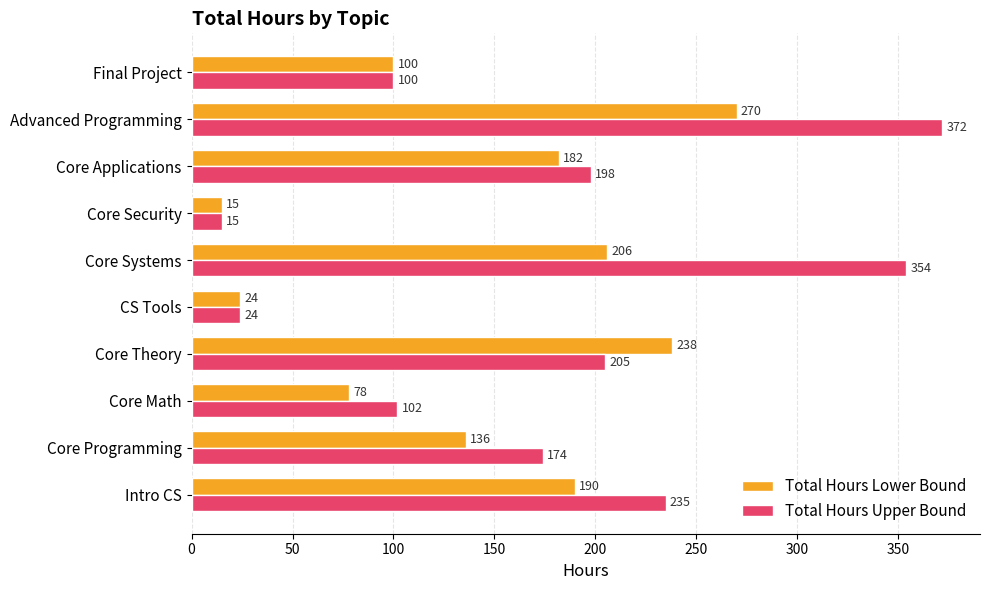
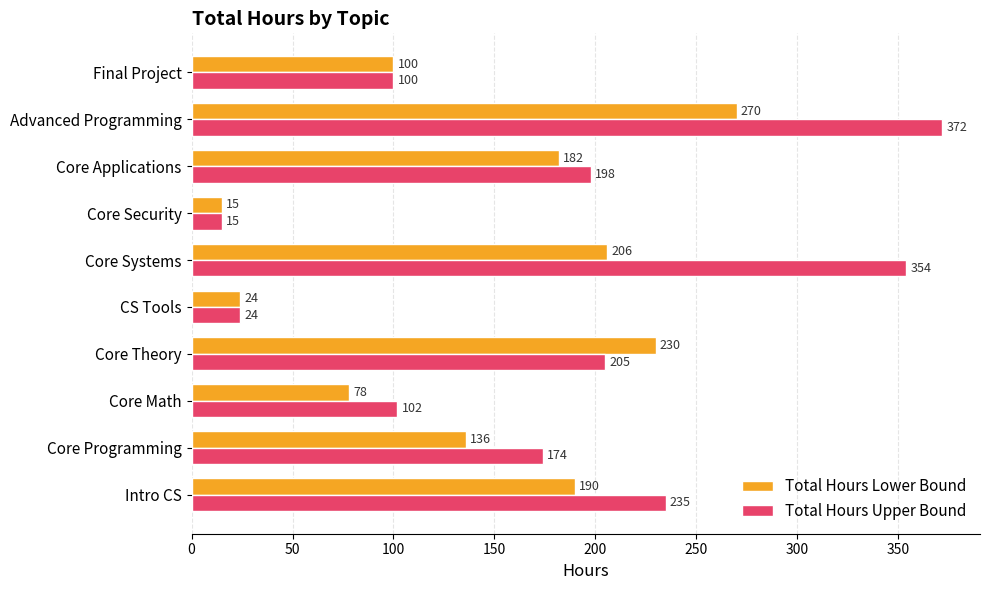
  {
    "Total Hours Lower Bound": {
      "Final Project": 100,
      "Advanced Programming": 270,
      "Core Applications": 182,
      "Core Security": 15,
      "Core Systems": 206,
      "CS Tools": 24,
-     "Core Theory": 238,
+     "Core Theory": 230,
      "Core Math": 78,
      "Core Programming": 136,
      "Intro CS": 190
    },
    "Total Hours Upper Bound": {
      "Final Project": 100,
      "Advanced Programming": 372,
      "Core Applications": 198,
      "Core Security": 15,
      "Core Systems": 354,
      "CS Tools": 24,
      "Core Theory": 205,
      "Core Math": 102,
      "Core Programming": 174,
      "Intro CS": 235
    }
  }
